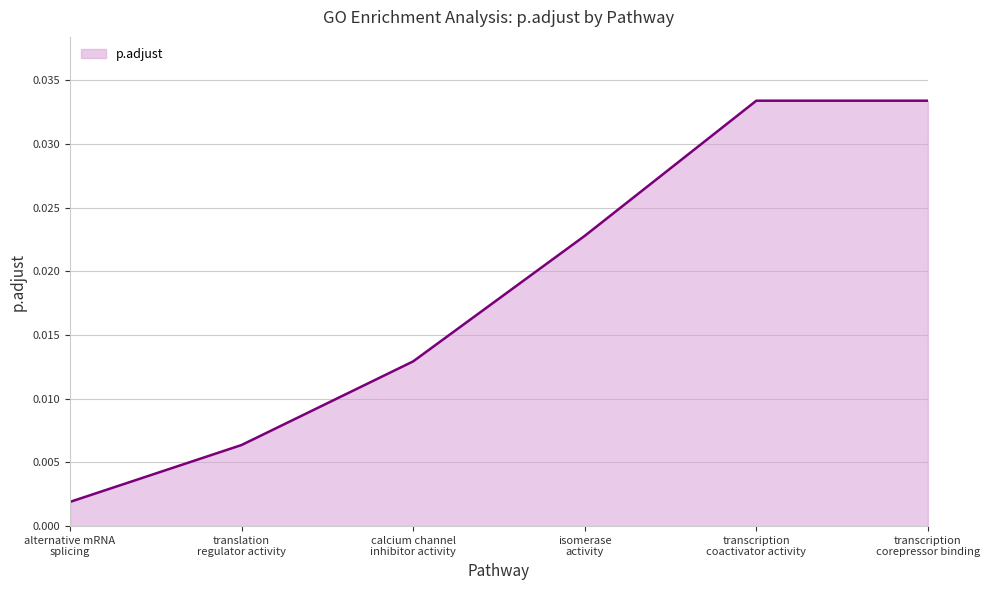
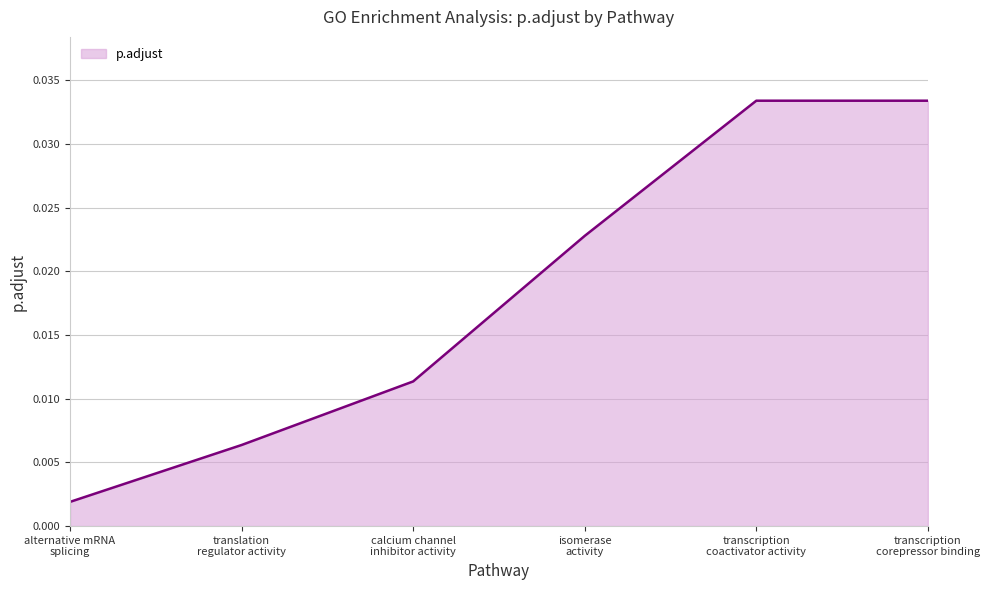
  {
    "alternative mRNA splicing": 0.0019,
    "translation regulator activity": 0.0064,
-   "calcium channel inhibitor activity": 0.0129,
+   "calcium channel inhibitor activity": 0.0114,
    "isomerase activity": 0.0228,
    "transcription coactivator activity": 0.0334,
    "transcription corepressor binding": 0.0334
  }
